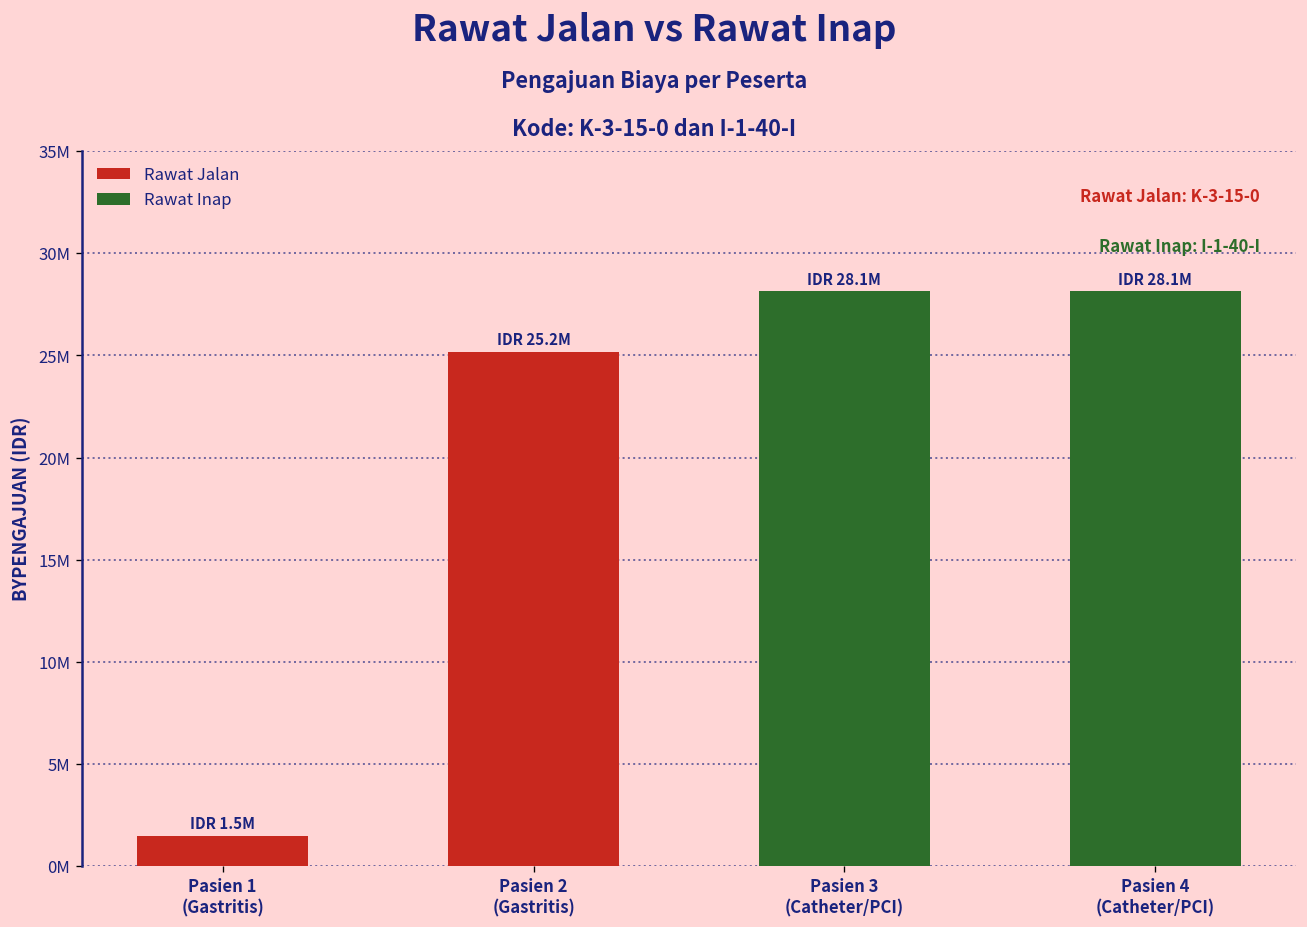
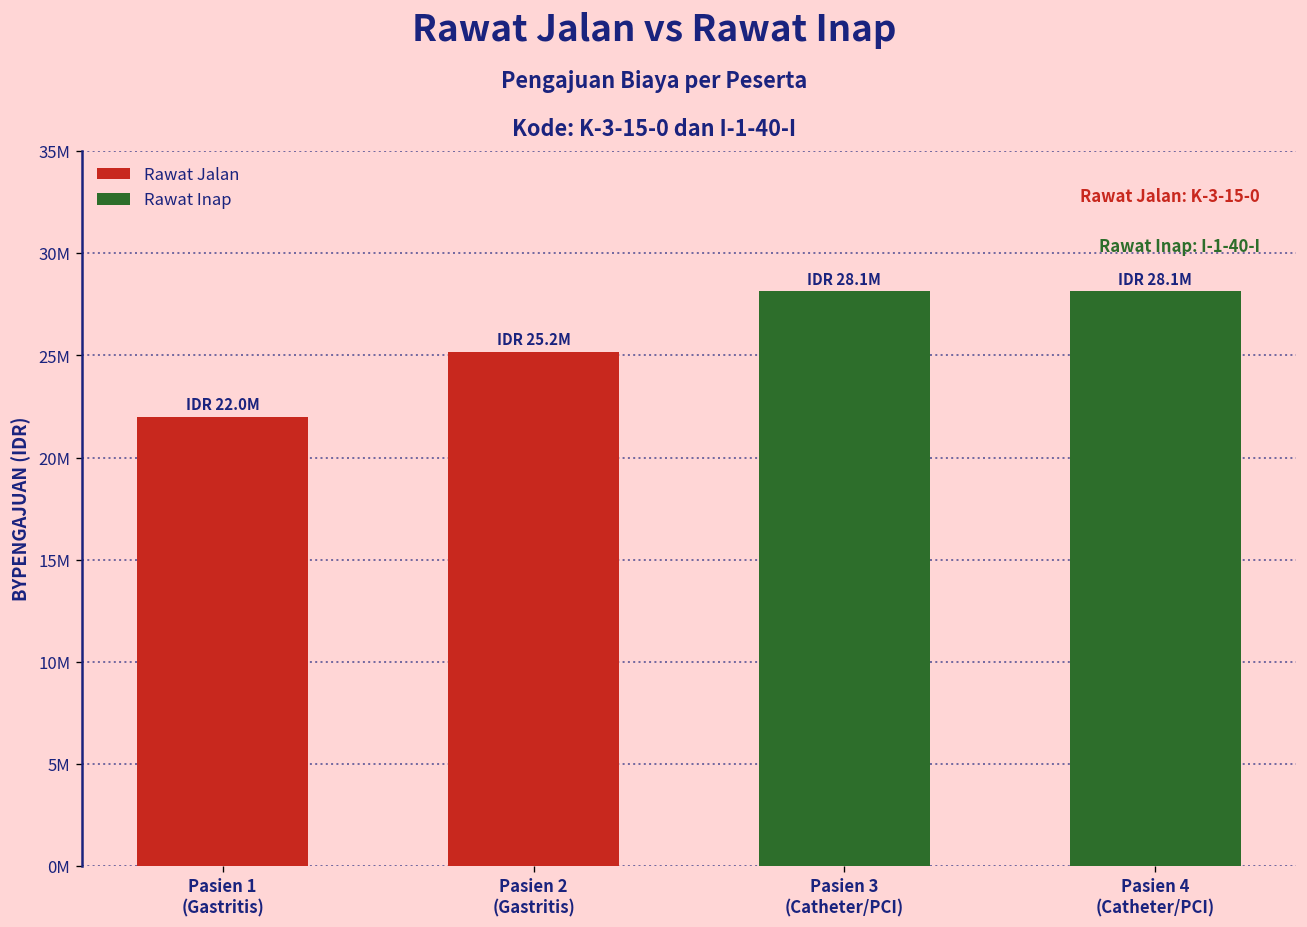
  {
-   "Pasien 1 (Gastritis)": "1.5M",
+   "Pasien 1 (Gastritis)": "22.0M",
    "Pasien 2 (Gastritis)": "25.2M",
    "Pasien 3 (Catheter/PCI)": "28.1M",
    "Pasien 4 (Catheter/PCI)": "28.1M"
  }
